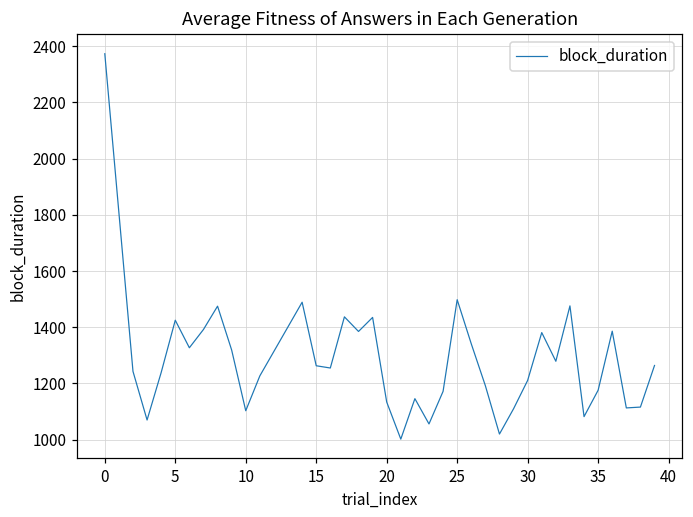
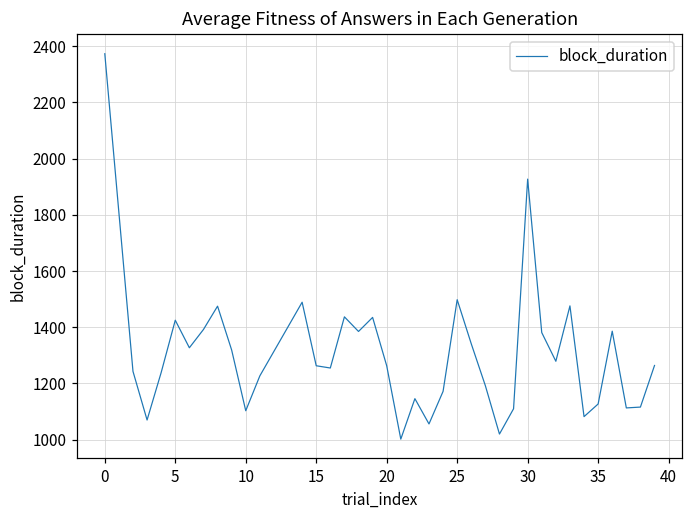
  {
    "0": 2370,
    "5": 1430,
    "10": 1100,
    "15": 1260,
-   "20": 1130,
+   "20": 1260,
    "25": 1500,
-   "30": 1210,
-   "35": 1180
+   "30": 1930,
+   "35": 1130
  }
